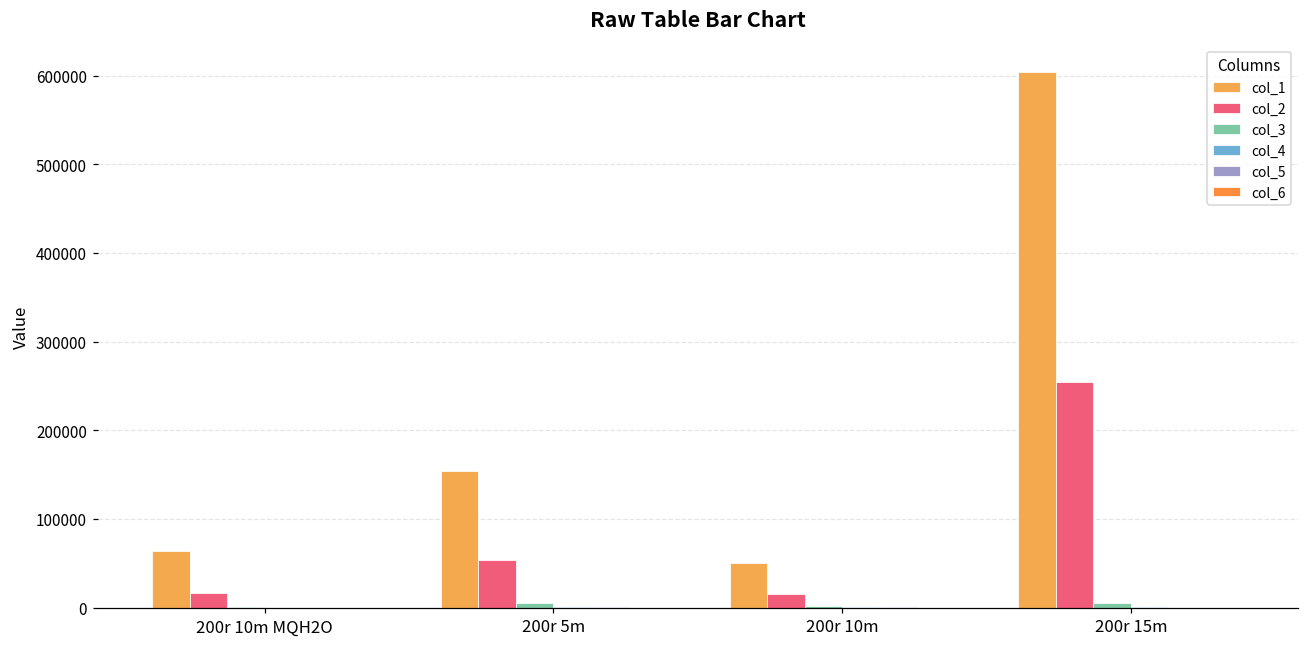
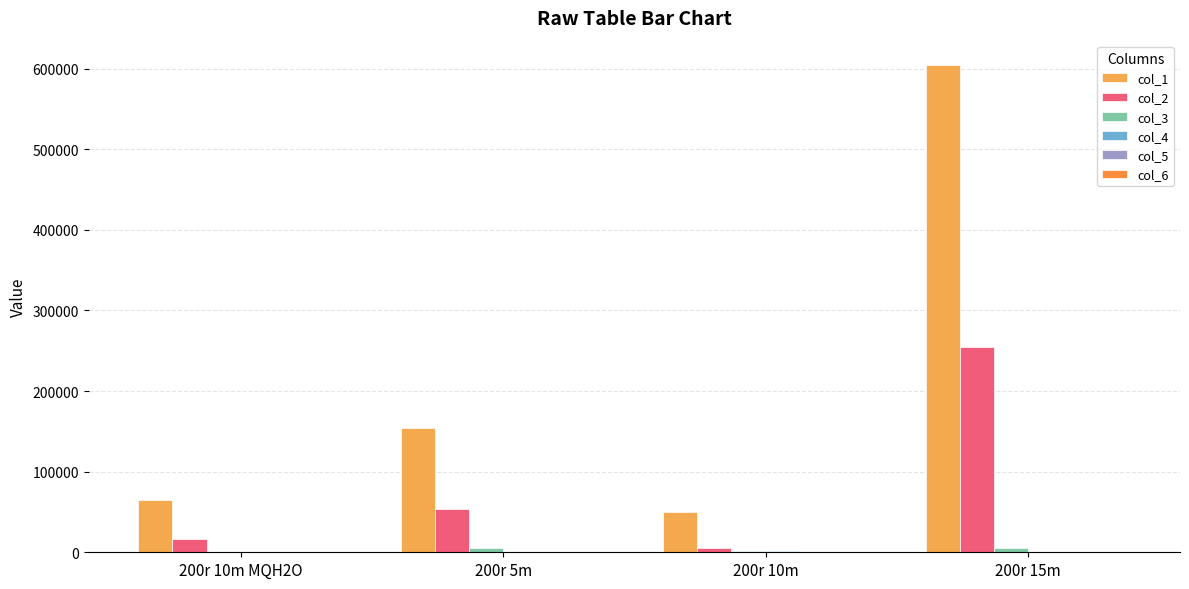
  {
    "col_2": {
      "200r 10m MQH2O": 20000,
      "200r 5m": 50000,
-     "200r 10m": 15000,
+     "200r 10m": 5000,
      "200r 15m": 250000
    }
  }
